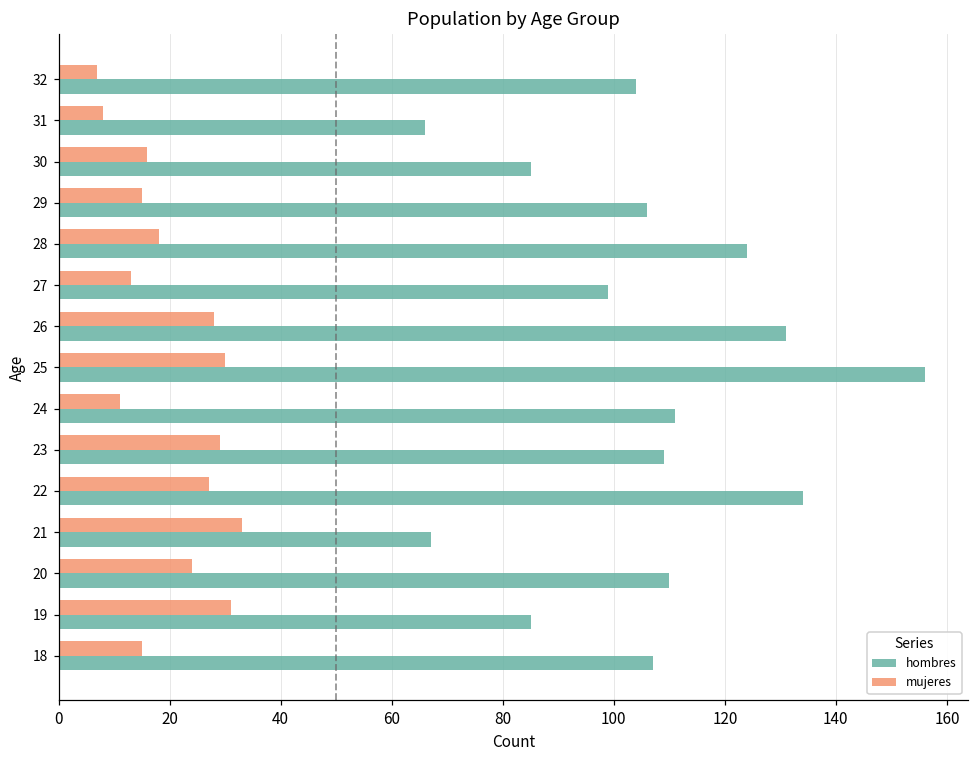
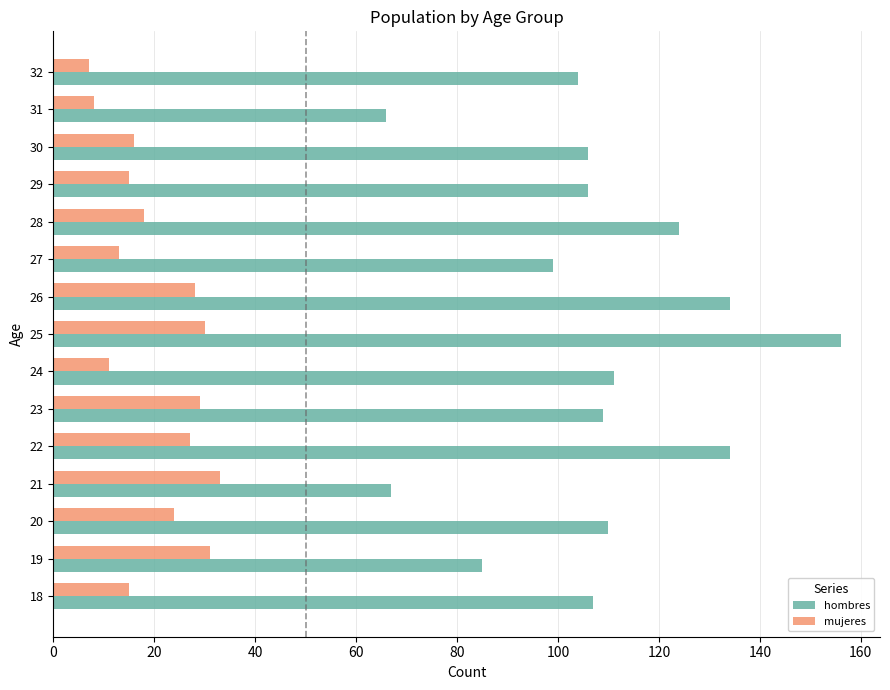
  {
    "hombres": {
      "32": 104,
      "31": 66,
-     "30": 85,
+     "30": 106,
      "29": 106,
      "28": 124,
      "27": 99,
-     "26": 131,
+     "26": 134,
      "25": 156,
      "24": 111,
      "23": 109,
      "22": 134,
      "21": 67,
      "20": 110,
      "19": 85,
      "18": 107
    },
    "mujeres": {
      "32": 7,
      "31": 8,
      "30": 16,
      "29": 15,
      "28": 18,
      "27": 13,
      "26": 28,
      "25": 30,
      "24": 11,
      "23": 29,
      "22": 27,
      "21": 33,
      "20": 24,
      "19": 31,
      "18": 15
    }
  }
